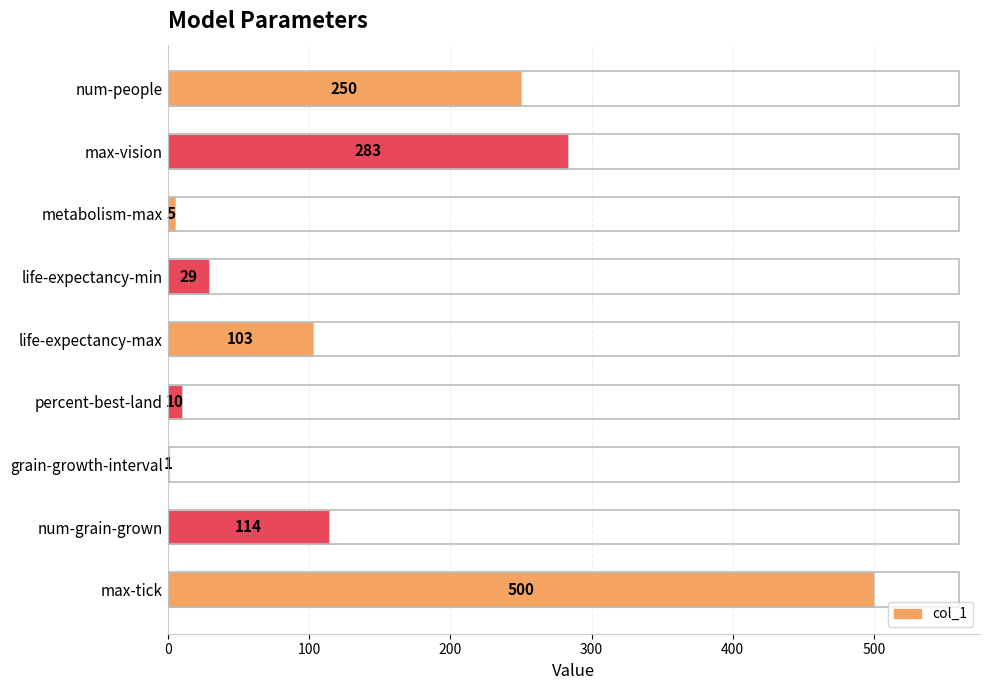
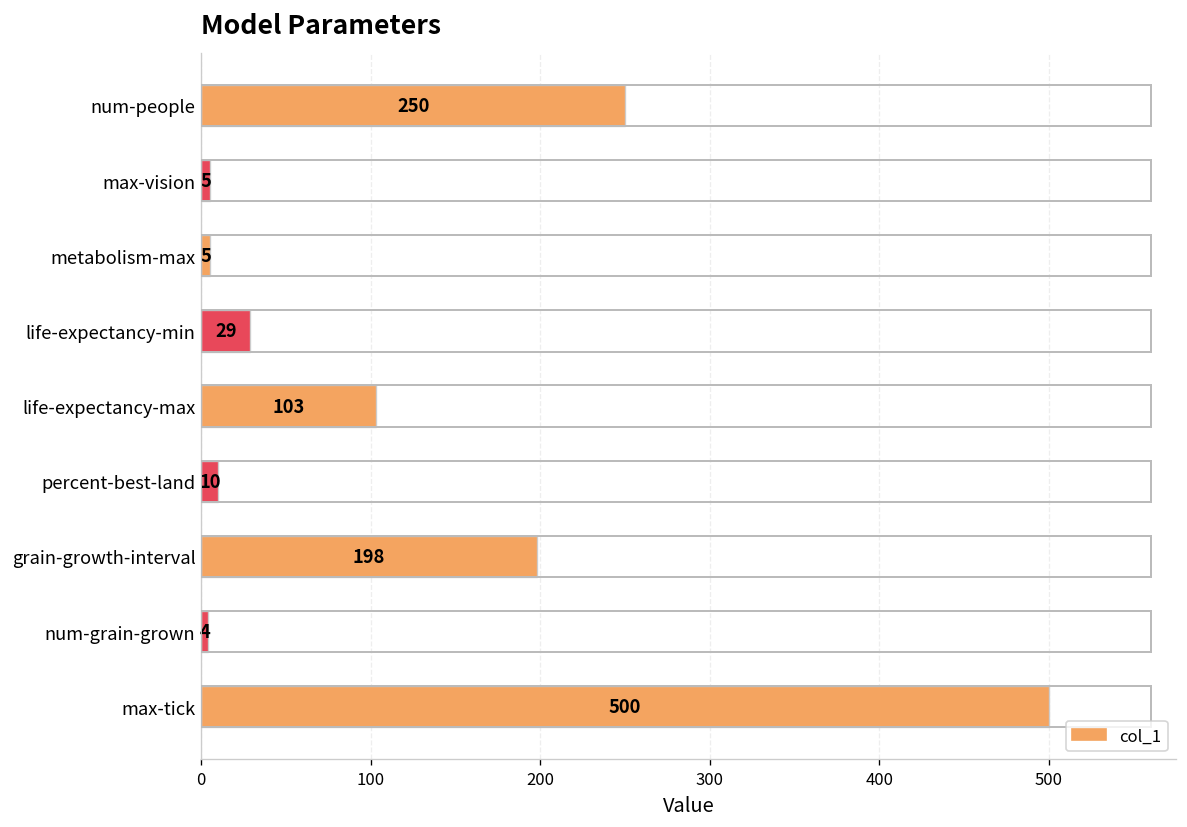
  {
    "num-people": 250,
-   "max-vision": 283,
+   "max-vision": 5,
    "metabolism-max": 5,
    "life-expectancy-min": 29,
    "life-expectancy-max": 103,
    "percent-best-land": 10,
-   "grain-growth-interval": 1,
-   "num-grain-grown": 114,
+   "grain-growth-interval": 198,
+   "num-grain-grown": 4,
    "max-tick": 500
  }
